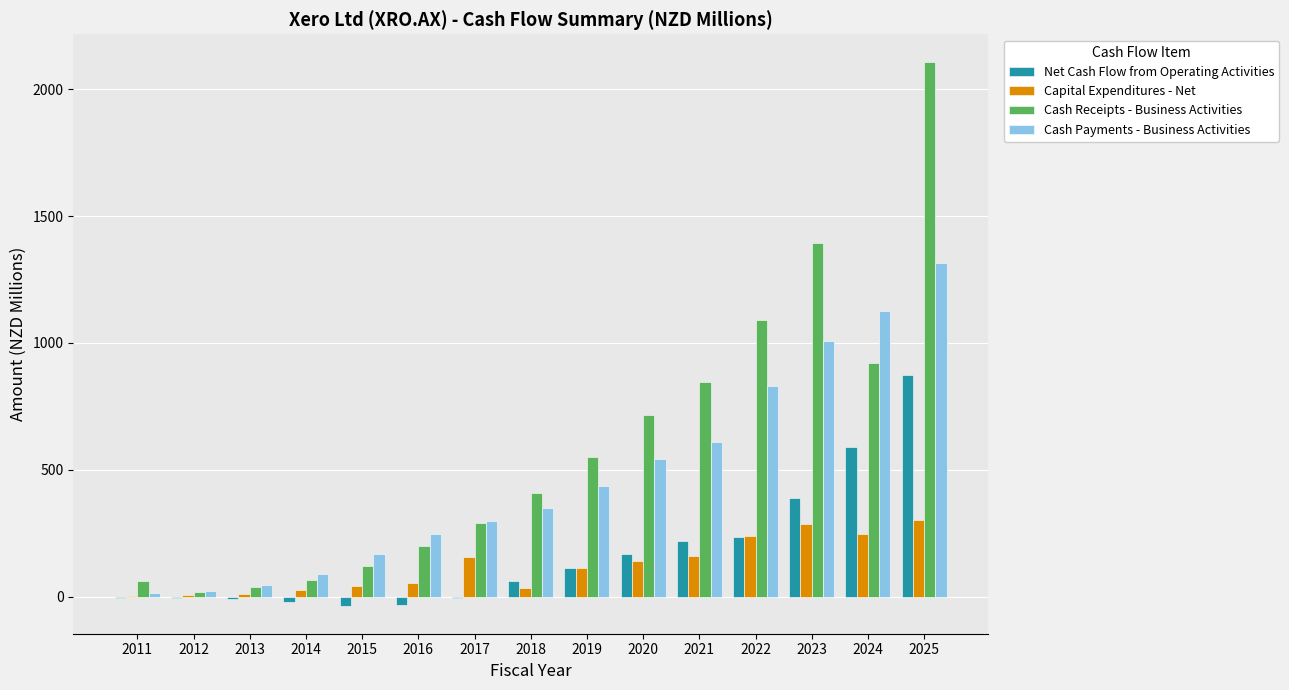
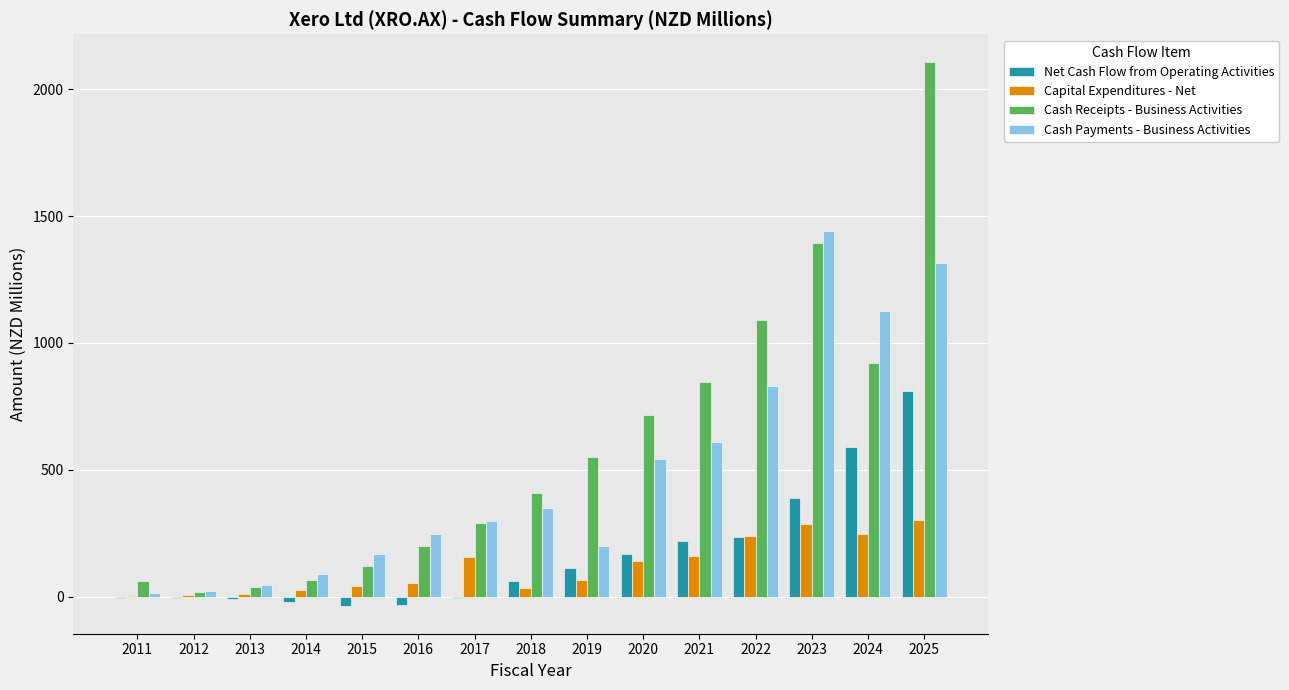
  {
    "Net Cash Flow from Operating Activities": {
      "2014": -20,
      "2015": -40,
      "2016": -30,
      "2018": 60,
      "2019": 110,
      "2020": 170,
      "2021": 220,
      "2022": 240,
      "2023": 390,
      "2024": 590,
-     "2025": 870
+     "2025": 810
    },
    "Capital Expenditures - Net": {
      "2013": 10,
      "2014": 30,
      "2015": 40,
      "2016": 50,
      "2017": 160,
      "2018": 30,
-     "2019": 110,
+     "2019": 60,
      "2020": 140,
      "2021": 160,
      "2022": 240,
      "2023": 290,
      "2024": 250,
      "2025": 300
    },
    "Cash Receipts - Business Activities": {
      "2011": 60,
      "2012": 20,
      "2013": 40,
      "2014": 70,
      "2015": 120,
      "2016": 200,
      "2017": 290,
      "2018": 410,
      "2019": 550,
      "2020": 720,
      "2021": 850,
      "2022": 1090,
      "2023": 1390,
      "2024": 920,
      "2025": 2110
    },
    "Cash Payments - Business Activities": {
      "2011": 20,
      "2012": 20,
      "2013": 40,
      "2014": 90,
      "2015": 170,
      "2016": 250,
      "2017": 300,
      "2018": 350,
-     "2019": 440,
+     "2019": 200,
      "2020": 540,
      "2021": 610,
      "2022": 830,
-     "2023": 1010,
+     "2023": 1440,
      "2024": 1120,
      "2025": 1310
    }
  }
